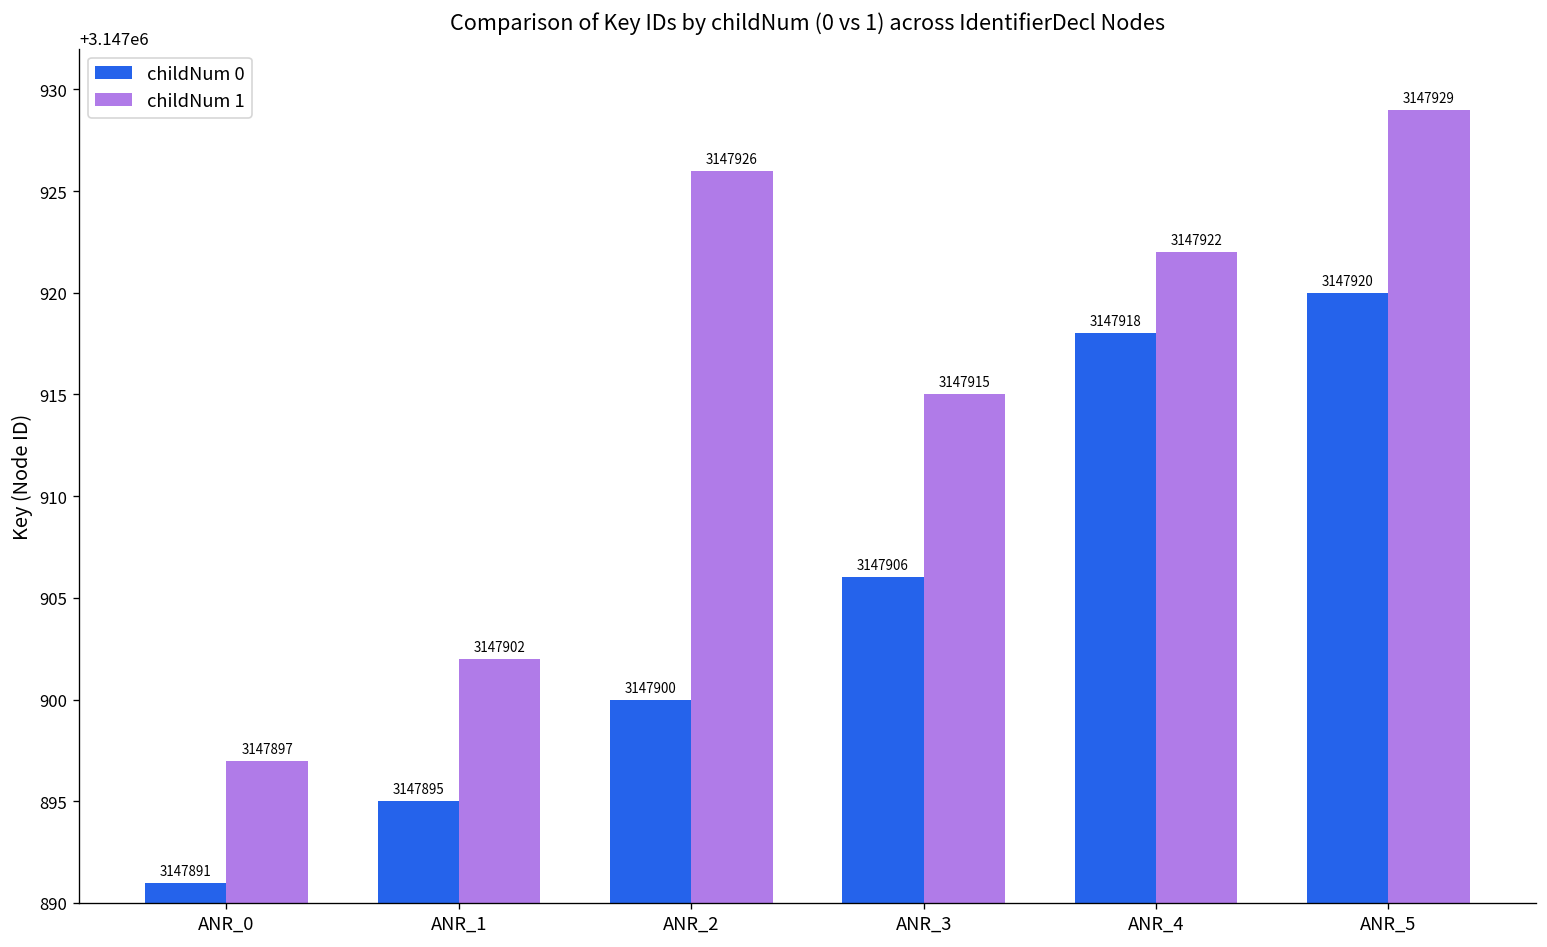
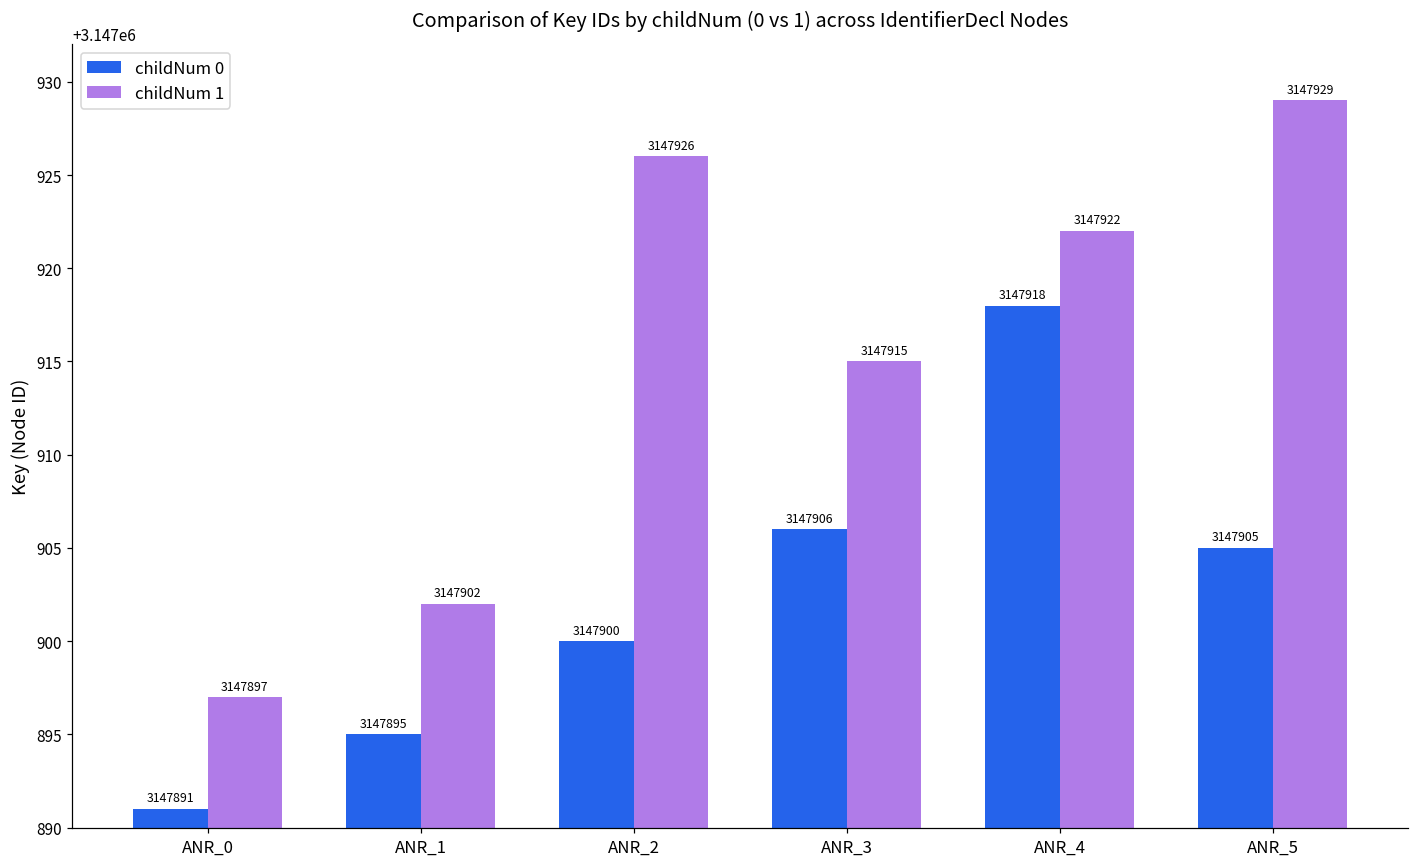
  {
    "childNum 0": {
      "ANR_0": 3147891,
      "ANR_1": 3147895,
      "ANR_2": 3147900,
      "ANR_3": 3147906,
      "ANR_4": 3147918,
-     "ANR_5": 3147920
+     "ANR_5": 3147905
    },
    "childNum 1": {
      "ANR_0": 3147897,
      "ANR_1": 3147902,
      "ANR_2": 3147926,
      "ANR_3": 3147915,
      "ANR_4": 3147922,
      "ANR_5": 3147929
    }
  }
